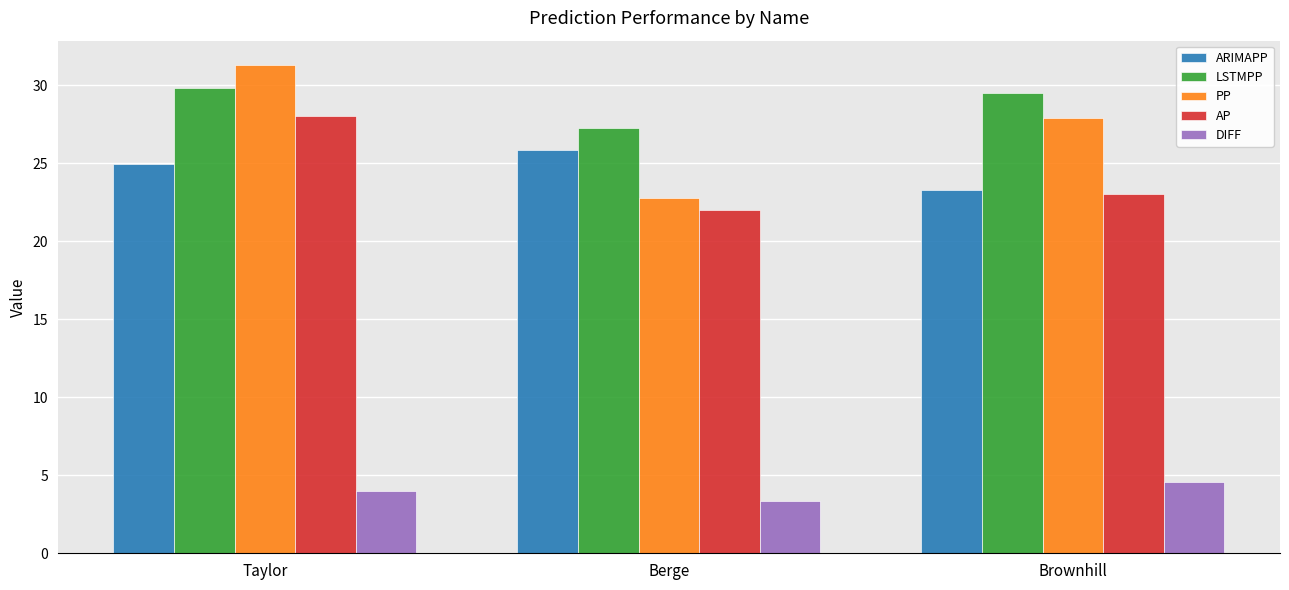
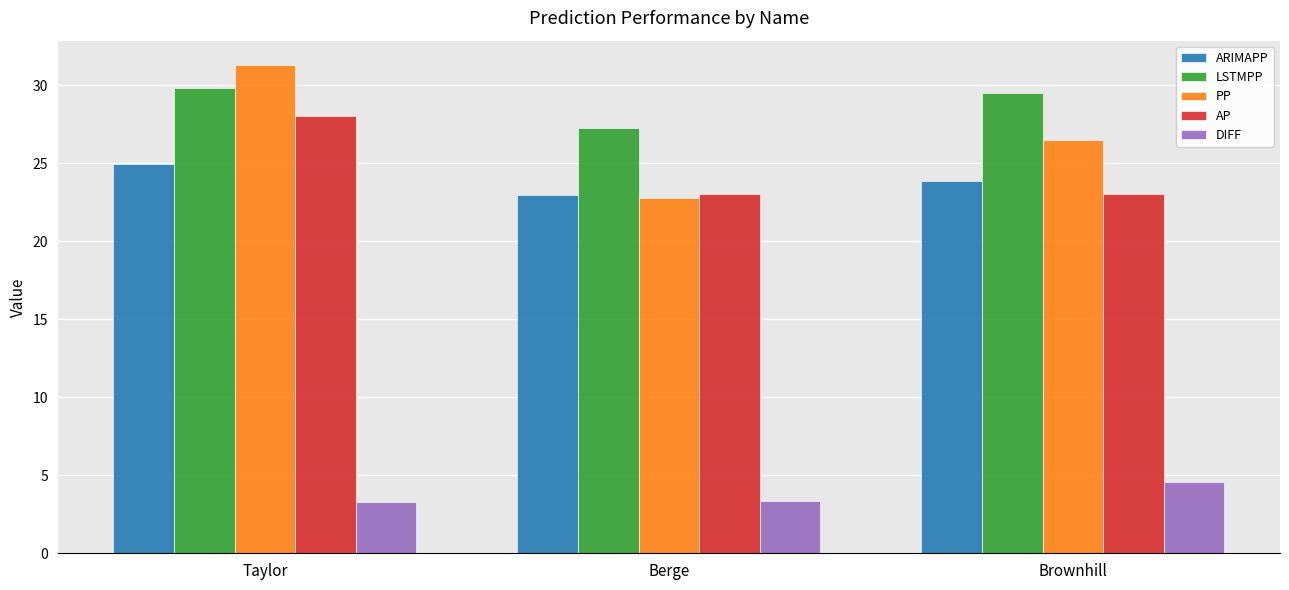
  {
    "ARIMAPP": {
      "Taylor": 25.0,
-     "Berge": 25.8,
-     "Brownhill": 23.2
+     "Berge": 23.0,
+     "Brownhill": 23.9
    },
    "LSTMPP": {
      "Taylor": 29.8,
      "Berge": 27.2,
      "Brownhill": 29.5
    },
    "PP": {
      "Taylor": 31.3,
      "Berge": 22.8,
-     "Brownhill": 27.9
+     "Brownhill": 26.5
    },
    "AP": {
      "Taylor": 28,
-     "Berge": 22,
+     "Berge": 23,
      "Brownhill": 23
    },
    "DIFF": {
-     "Taylor": 4.0,
+     "Taylor": 3.3,
      "Berge": 3.4,
      "Brownhill": 4.5
    }
  }
